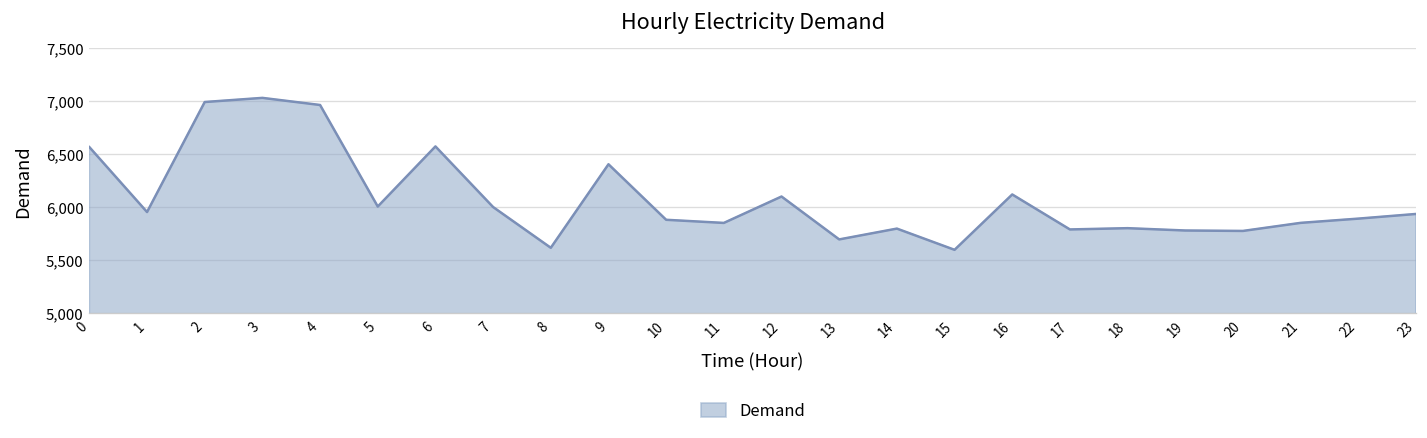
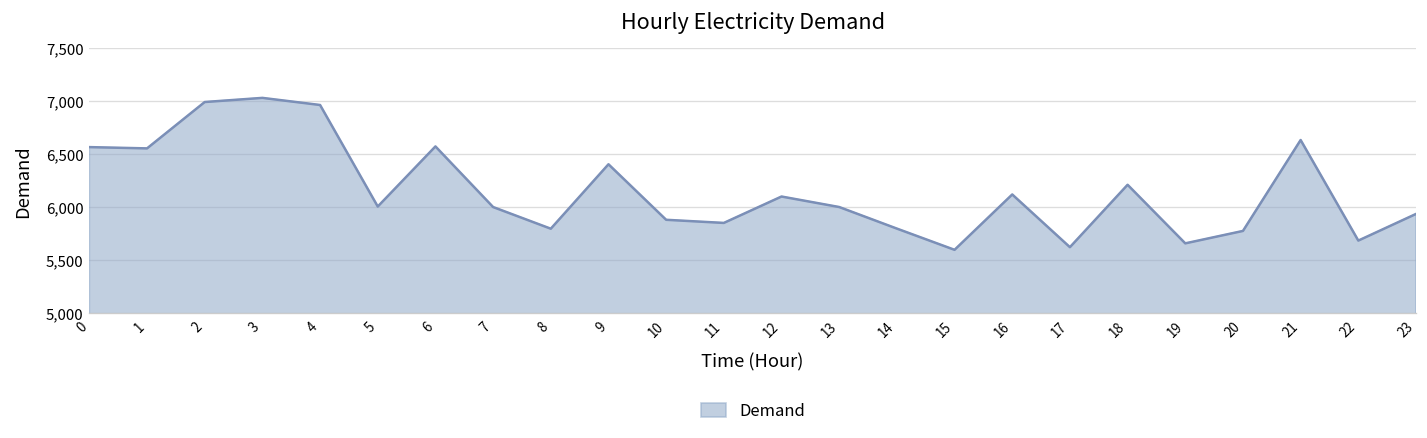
  {
    "0": "6,600",
-   "1": "6,000",
+   "1": "6,600",
    "2": "7,000",
    "3": "7,000",
    "4": "7,000",
    "5": "6,000",
    "6": "6,600",
    "7": "6,000",
-   "8": "5,600",
+   "8": "5,800",
    "9": "6,400",
    "10": "5,900",
    "11": "5,900",
    "12": "6,100",
-   "13": "5,700",
+   "13": "6,000",
    "14": "5,800",
    "15": "5,600",
    "16": "6,100",
-   "17": "5,800",
-   "18": "5,800",
-   "19": "5,800",
+   "17": "5,600",
+   "18": "6,200",
+   "19": "5,700",
    "20": "5,800",
-   "21": "5,900",
-   "22": "5,900",
+   "21": "6,600",
+   "22": "5,700",
    "23": "5,900"
  }
